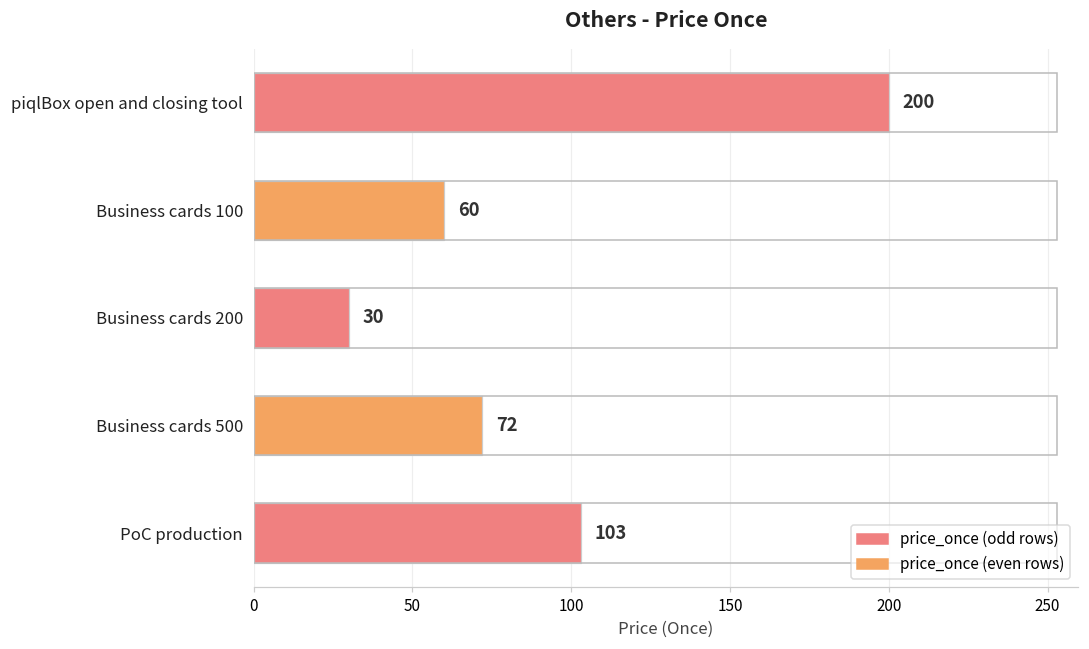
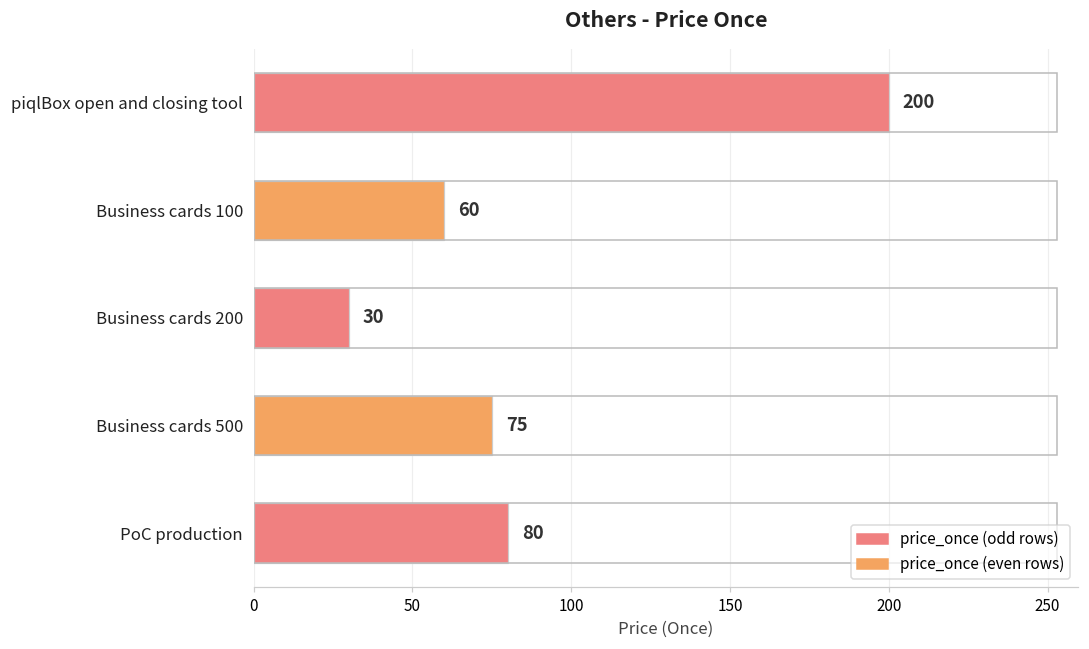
  {
    "piqlBox open and closing tool": 200,
    "Business cards 100": 60,
    "Business cards 200": 30,
-   "Business cards 500": 72,
-   "PoC production": 103
+   "Business cards 500": 75,
+   "PoC production": 80
  }
